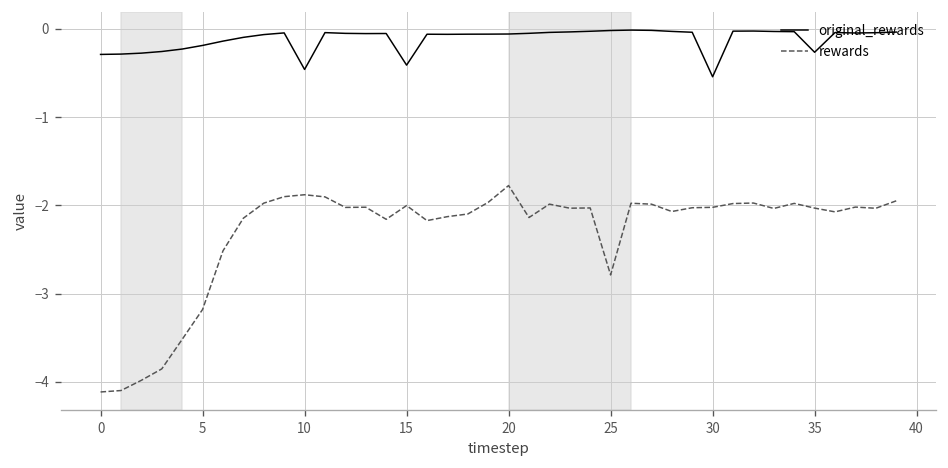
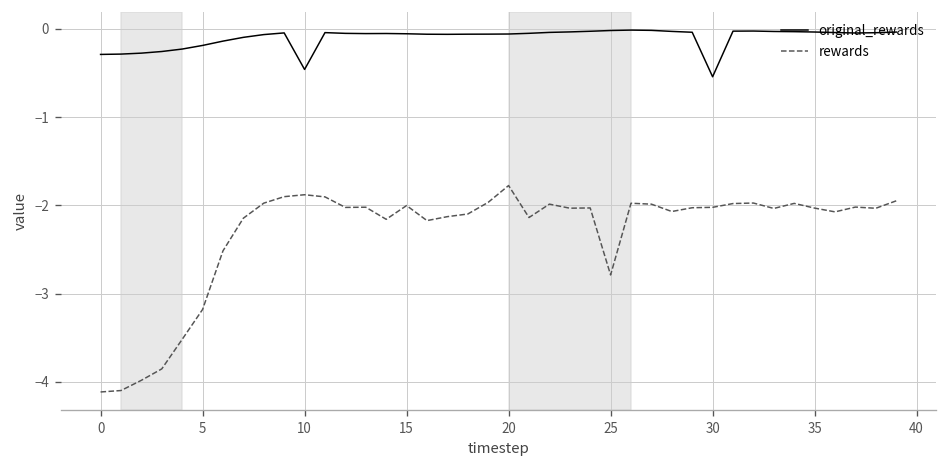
  {
    "original_rewards": {
      "0": -0.3,
      "5": -0.2,
      "10": -0.5,
-     "15": -0.4,
+     "15": -0.1,
      "20": -0.1,
      "25": 0.0,
      "30": -0.5,
-     "35": -0.3
+     "35": 0.0
    },
    "rewards": {
      "0": -4.1,
      "5": -3.2,
      "10": -1.9,
      "15": -2.0,
      "20": -1.8,
      "25": -2.8,
      "30": -2.0,
      "35": -2.0
    }
  }
